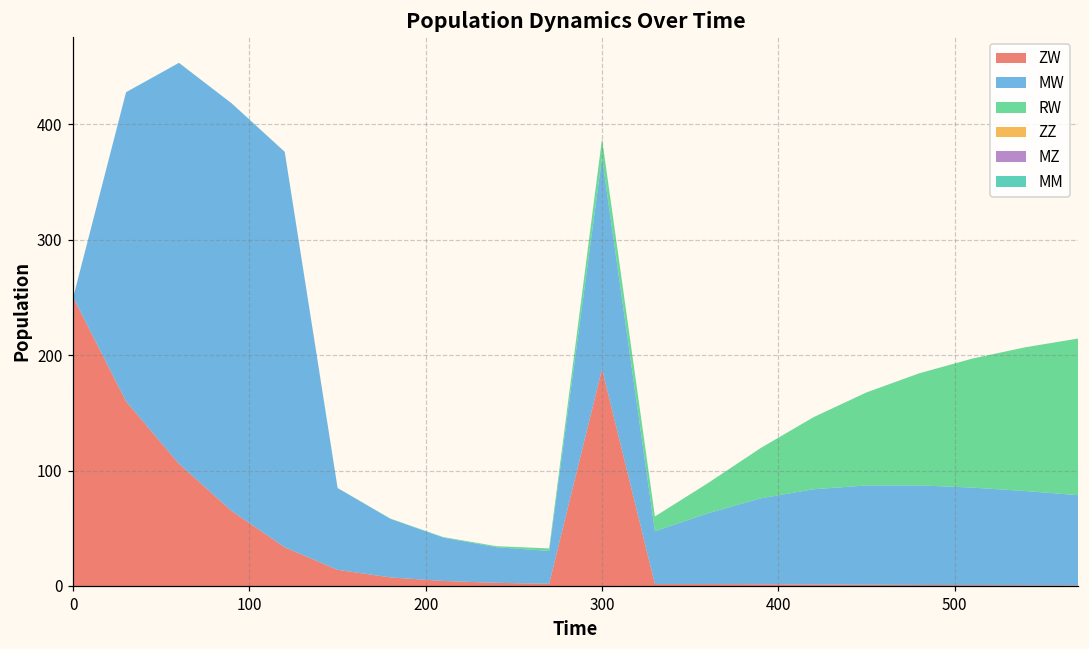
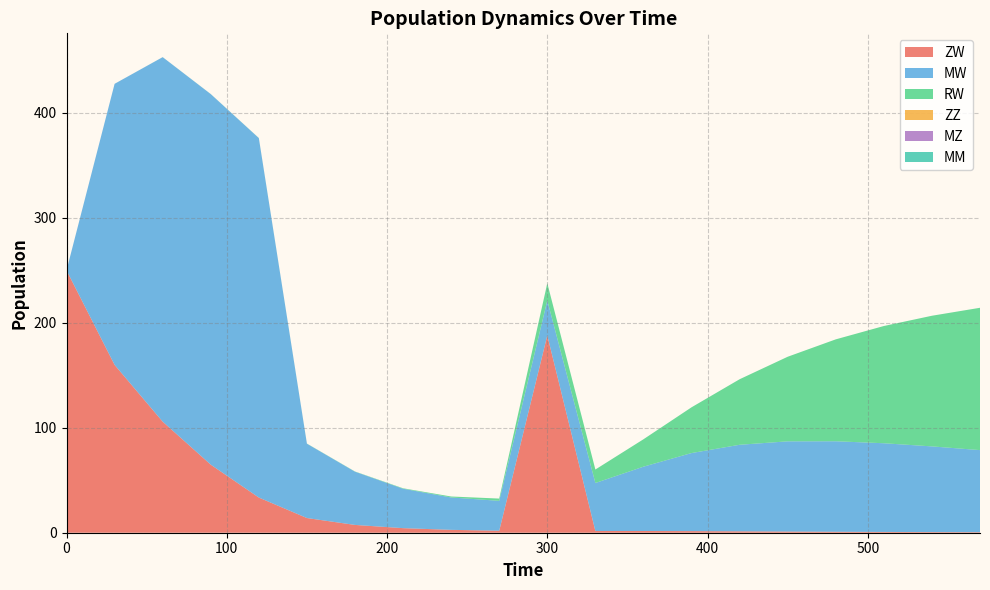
  {
    "ZW": {
      "300": 188
    },
    "MW": {
-     "300": 183
+     "300": 33
    }
  }
